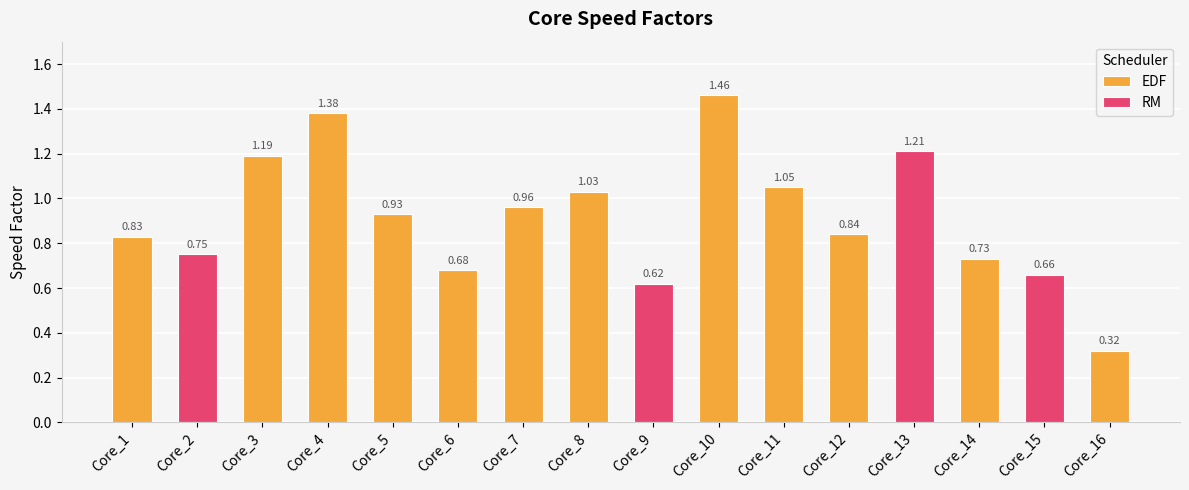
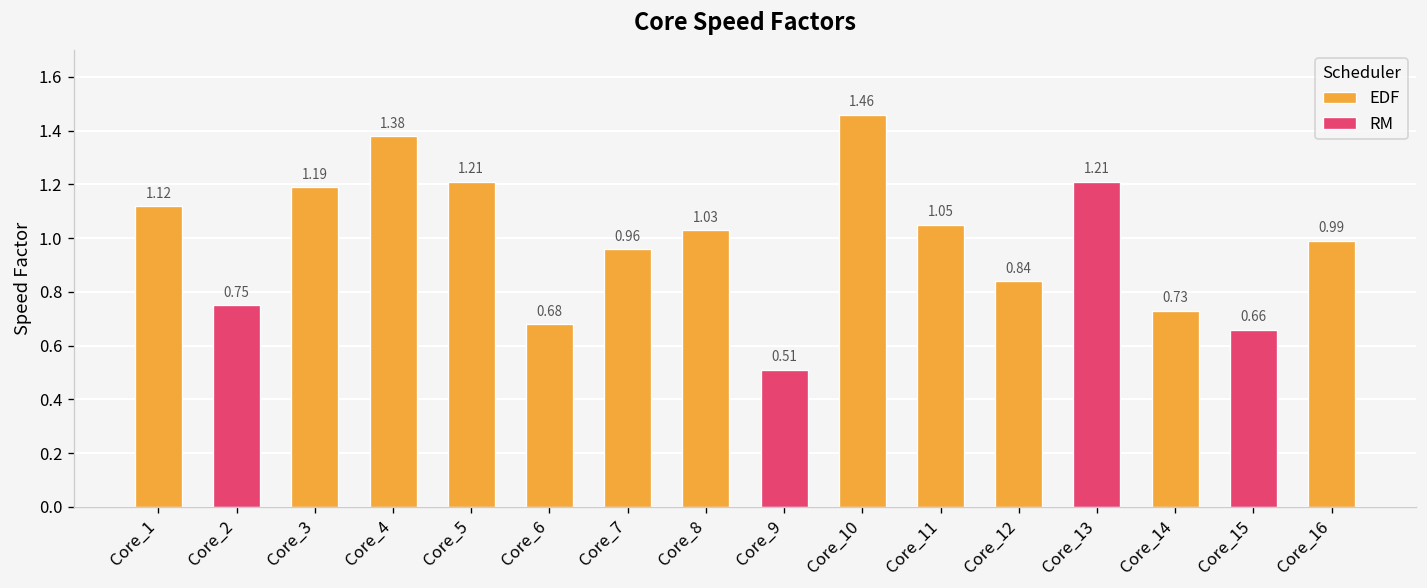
  {
    "EDF": {
-     "Core_1": 0.83,
+     "Core_1": 1.12,
      "Core_3": 1.19,
      "Core_4": 1.38,
-     "Core_5": 0.93,
+     "Core_5": 1.21,
      "Core_6": 0.68,
      "Core_7": 0.96,
      "Core_8": 1.03,
      "Core_10": 1.46,
      "Core_11": 1.05,
      "Core_12": 0.84,
      "Core_14": 0.73,
-     "Core_16": 0.32
+     "Core_16": 0.99
    },
    "RM": {
      "Core_2": 0.75,
-     "Core_9": 0.62,
+     "Core_9": 0.51,
      "Core_13": 1.21,
      "Core_15": 0.66
    }
  }
